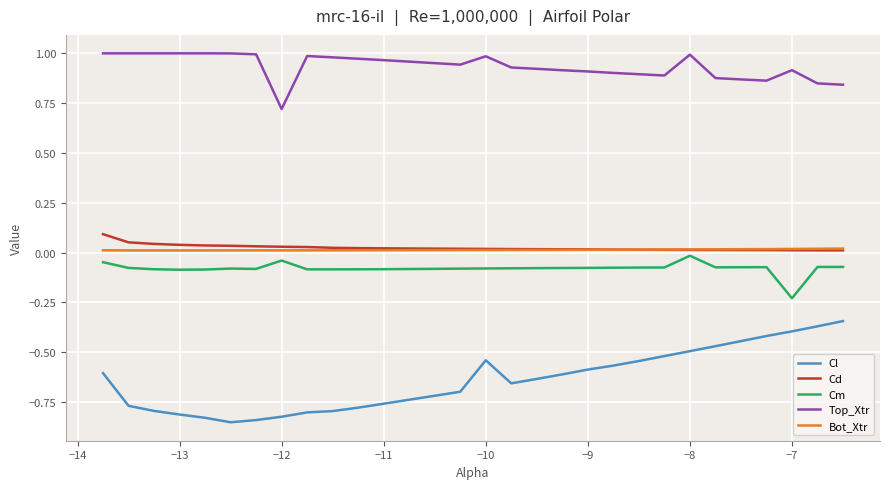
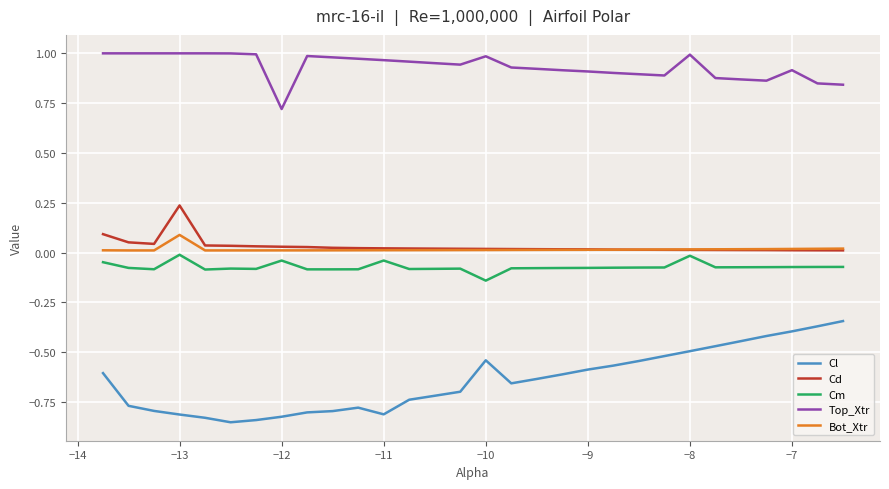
  {
    "Cl": {
      "−13": -0.81,
      "−12": -0.82,
-     "−11": -0.76,
+     "−11": -0.81,
      "−10": -0.54,
      "−9": -0.59,
      "−8": -0.50,
      "−7": -0.40
    },
    "Cd": {
-     "−13": 0.04,
+     "−13": 0.24,
      "−12": 0.03
    },
    "Cm": {
-     "−13": -0.09,
+     "−13": -0.01,
      "−12": -0.04,
-     "−11": -0.08,
-     "−10": -0.08,
+     "−11": -0.04,
+     "−10": -0.14,
      "−9": -0.08,
      "−8": -0.02,
-     "−7": -0.23
+     "−7": -0.07
    },
    "Top_Xtr": {
      "−13": 1.00,
      "−12": 0.72,
      "−11": 0.97,
      "−10": 0.99,
      "−9": 0.91,
      "−8": 0.99,
      "−7": 0.92
    },
    "Bot_Xtr": {
-     "−13": 0.01,
+     "−13": 0.09,
      "−12": 0.01
    }
  }
